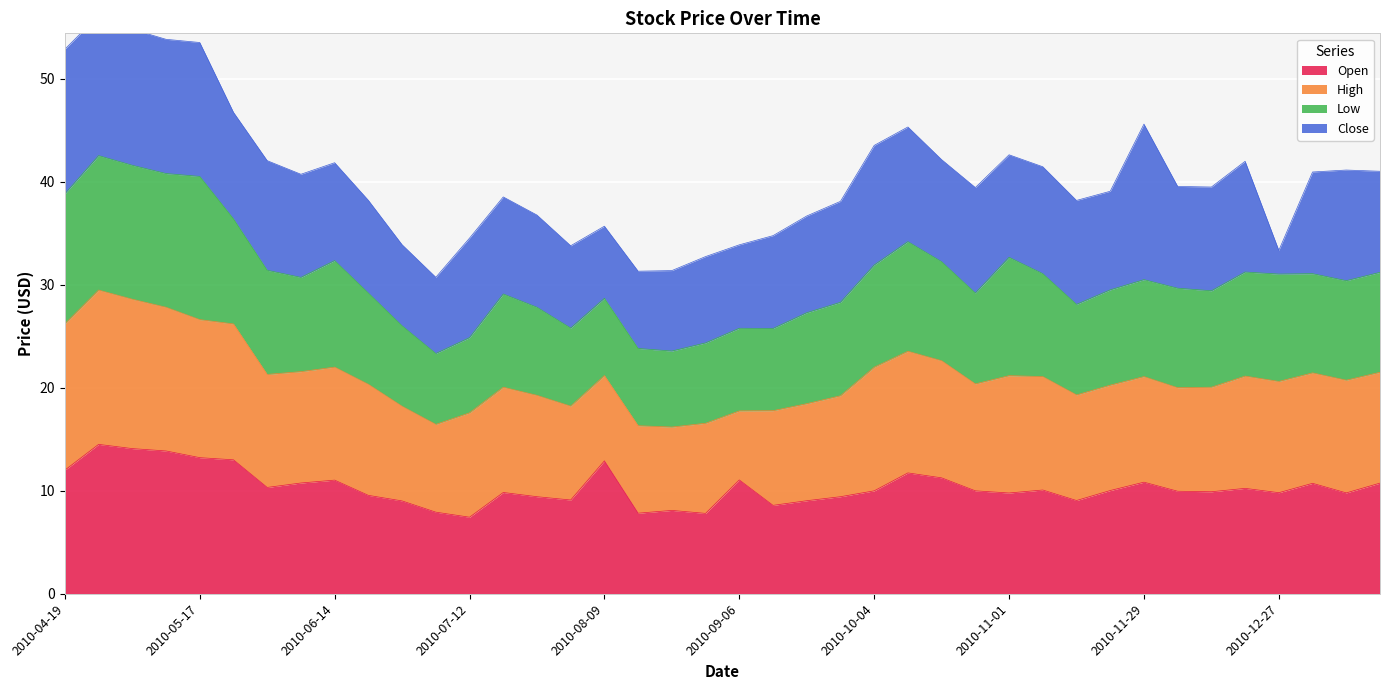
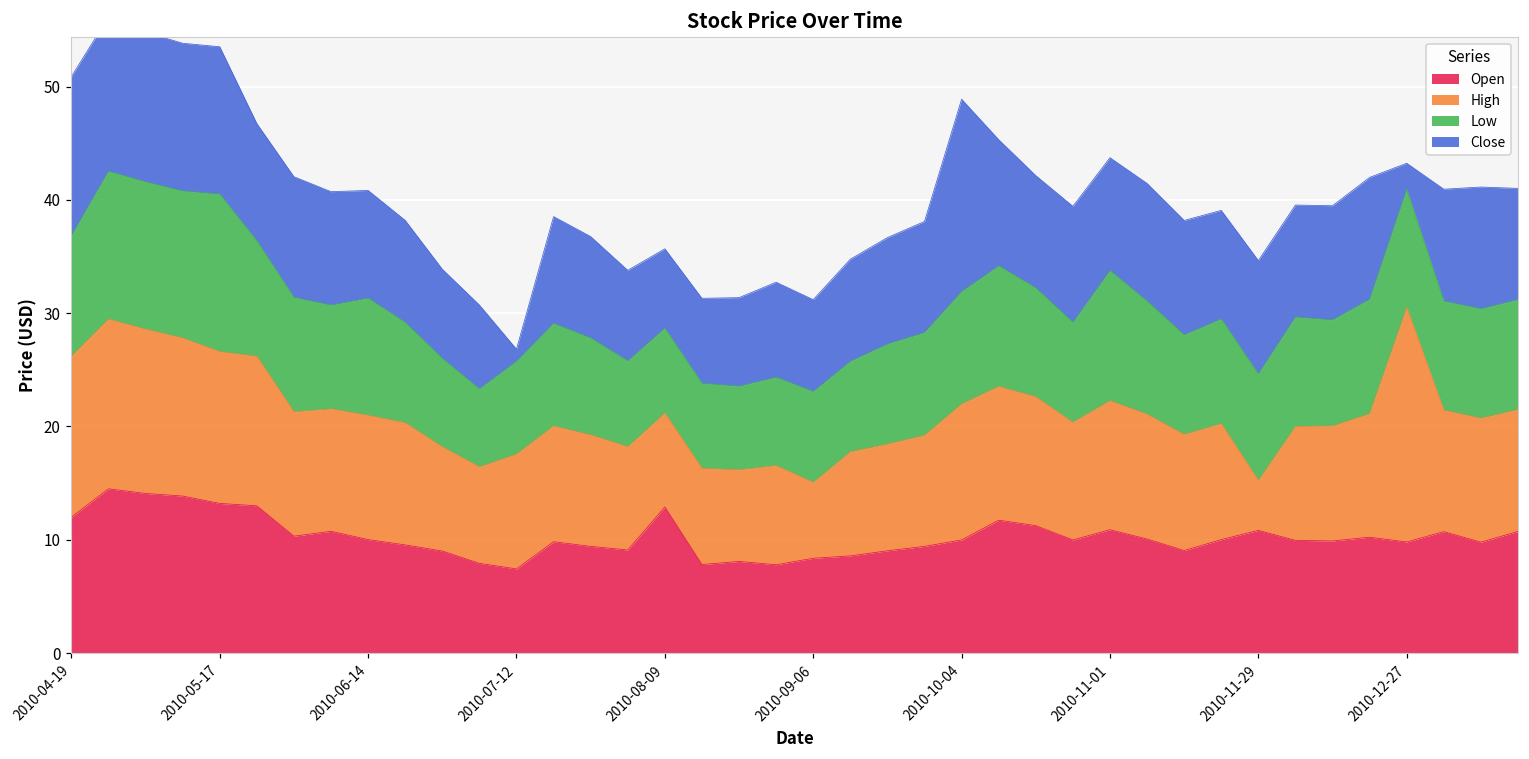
  {
    "Open": {
      "2010-04-19": 12.0,
      "2010-05-17": 13.2,
-     "2010-06-14": 11.0,
+     "2010-06-14": 10.0,
      "2010-07-12": 7.4,
      "2010-08-09": 12.9,
-     "2010-09-06": 11.1,
+     "2010-09-06": 8.4,
      "2010-10-04": 10.0,
-     "2010-11-01": 9.8,
+     "2010-11-01": 10.9,
      "2010-11-29": 10.8,
      "2010-12-27": 9.8
    },
    "High": {
      "2010-04-19": 14.2,
      "2010-05-17": 13.4,
      "2010-06-14": 11.0,
      "2010-07-12": 10.1,
      "2010-08-09": 8.3,
      "2010-09-06": 6.7,
      "2010-10-04": 12.0,
      "2010-11-01": 11.4,
-     "2010-11-29": 10.2,
-     "2010-12-27": 10.8
+     "2010-11-29": 4.4,
+     "2010-12-27": 20.7
    },
    "Low": {
-     "2010-04-19": 12.6,
+     "2010-04-19": 10.6,
      "2010-05-17": 13.9,
      "2010-06-14": 10.3,
-     "2010-07-12": 7.3,
+     "2010-07-12": 8.2,
      "2010-08-09": 7.5,
      "2010-09-06": 8.0,
      "2010-10-04": 9.9,
      "2010-11-01": 11.5,
      "2010-11-29": 9.4,
      "2010-12-27": 10.4
    },
    "Close": {
      "2010-04-19": 14.0,
      "2010-05-17": 13.0,
      "2010-06-14": 9.5,
-     "2010-07-12": 9.7,
+     "2010-07-12": 1.1,
      "2010-08-09": 7.0,
      "2010-09-06": 8.1,
-     "2010-10-04": 11.6,
+     "2010-10-04": 17.0,
      "2010-11-01": 9.9,
-     "2010-11-29": 15.1,
+     "2010-11-29": 10.0,
      "2010-12-27": 2.3
    }
  }
